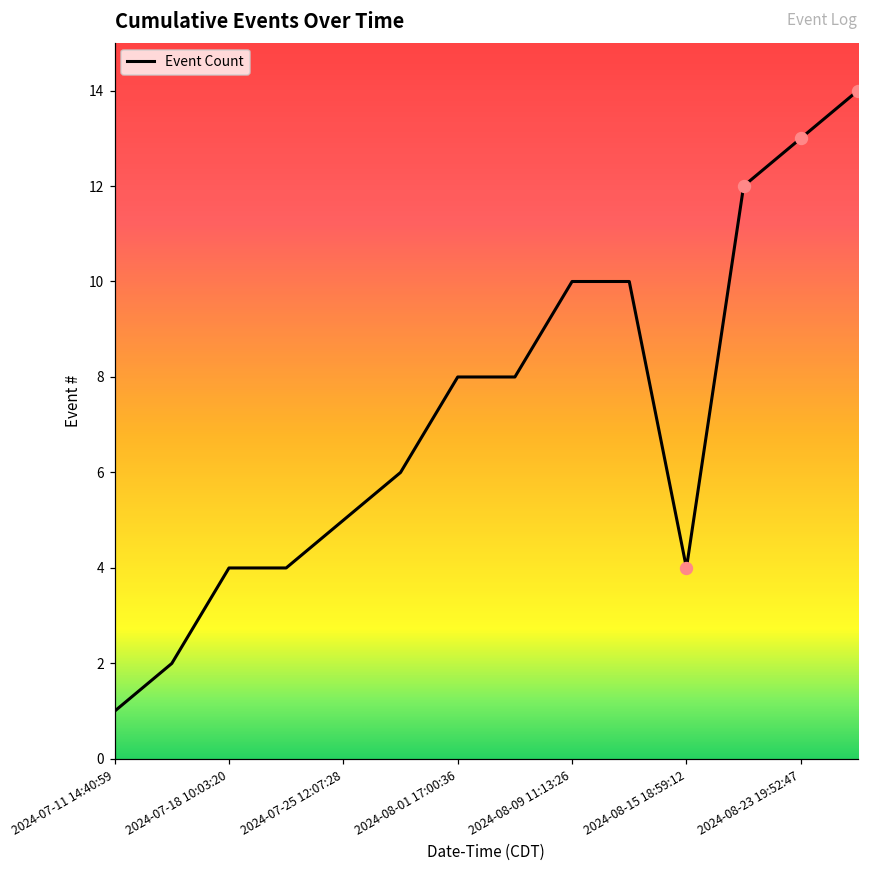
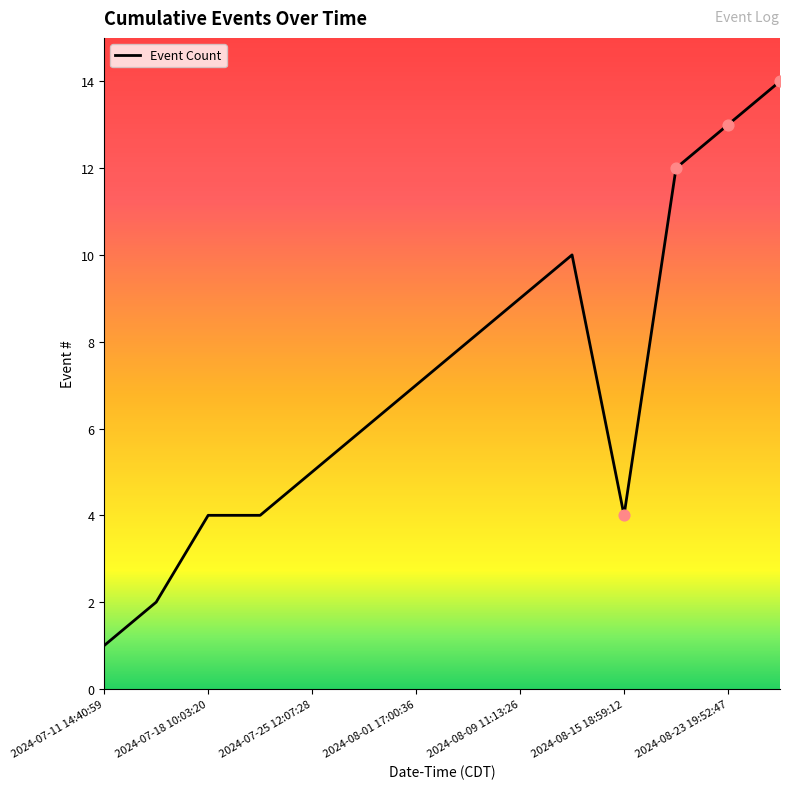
  {
    "Event Count": {
      "2024-07-11 14:40:59": 1,
      "2024-07-18 10:03:20": 4,
      "2024-07-25 12:07:28": 5,
-     "2024-08-01 17:00:36": 8,
-     "2024-08-09 11:13:26": 10
+     "2024-08-01 17:00:36": 7,
+     "2024-08-09 11:13:26": 9
    }
  }
